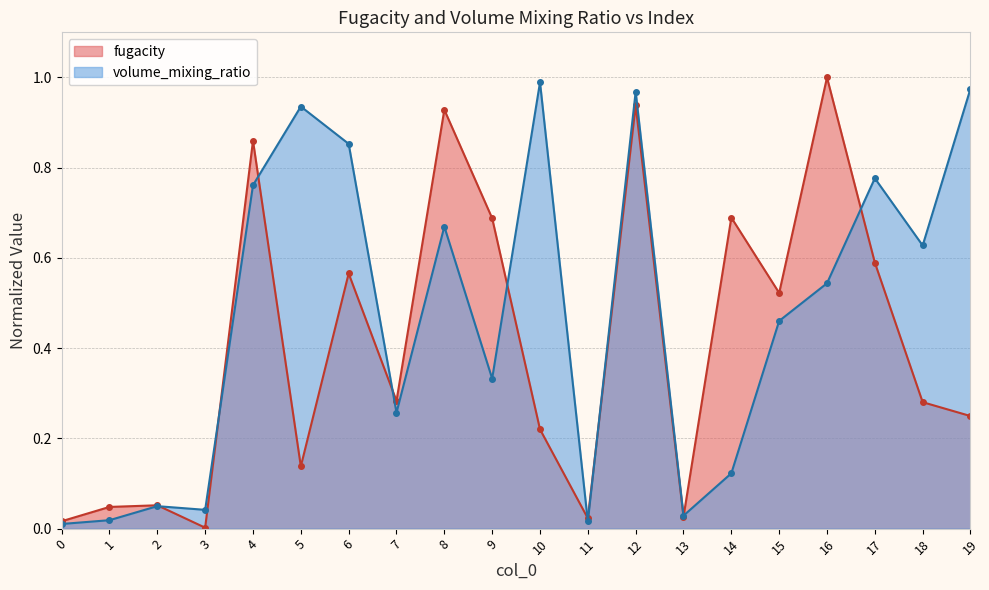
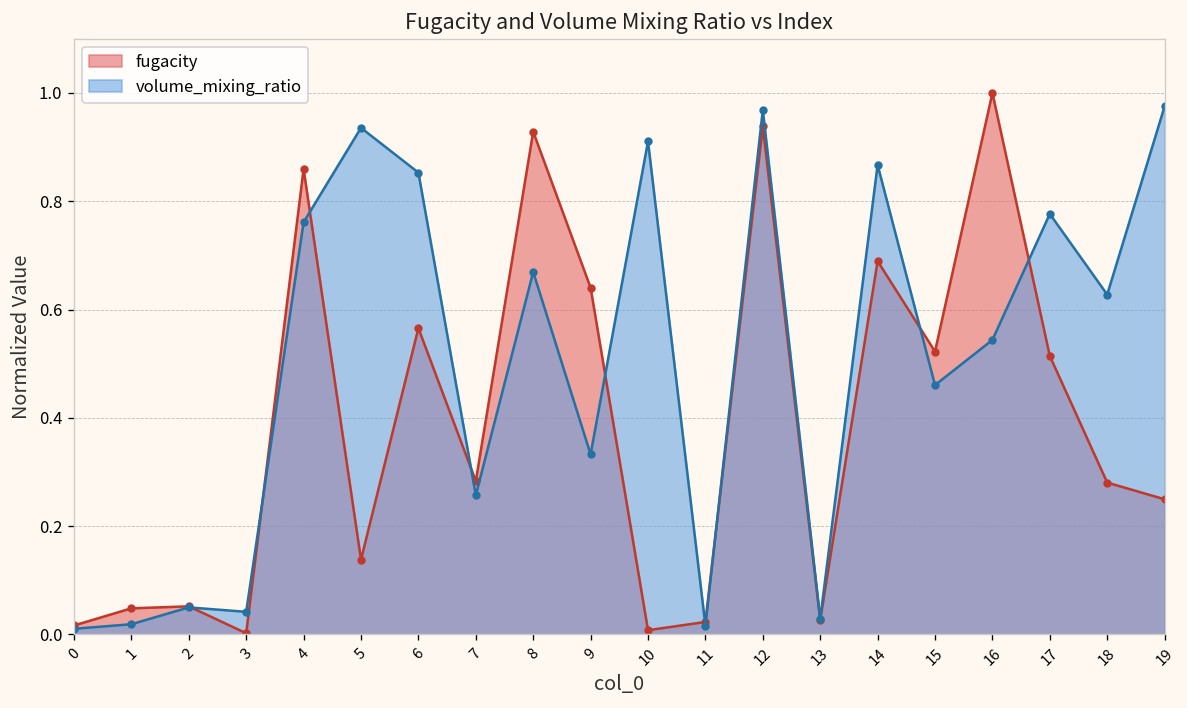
  {
    "fugacity": {
      "0": 0.02,
      "1": 0.05,
      "3": 0.00,
      "4": 0.86,
      "5": 0.14,
      "6": 0.57,
      "7": 0.28,
      "8": 0.93,
-     "9": 0.69,
-     "10": 0.22,
+     "9": 0.64,
+     "10": 0.01,
      "11": 0.02,
      "12": 0.94,
      "14": 0.69,
      "15": 0.52,
      "16": 1.00,
-     "17": 0.59,
+     "17": 0.51,
      "18": 0.28,
      "19": 0.25
    },
    "volume_mixing_ratio": {
      "0": 0.01,
      "1": 0.02,
      "3": 0.04,
      "4": 0.76,
      "5": 0.94,
      "6": 0.85,
      "7": 0.26,
      "8": 0.67,
      "9": 0.33,
-     "10": 0.99,
+     "10": 0.91,
      "11": 0.02,
      "12": 0.97,
-     "14": 0.12,
+     "14": 0.87,
      "15": 0.46,
      "16": 0.54,
      "17": 0.78,
      "18": 0.63,
      "19": 0.98
    }
  }
